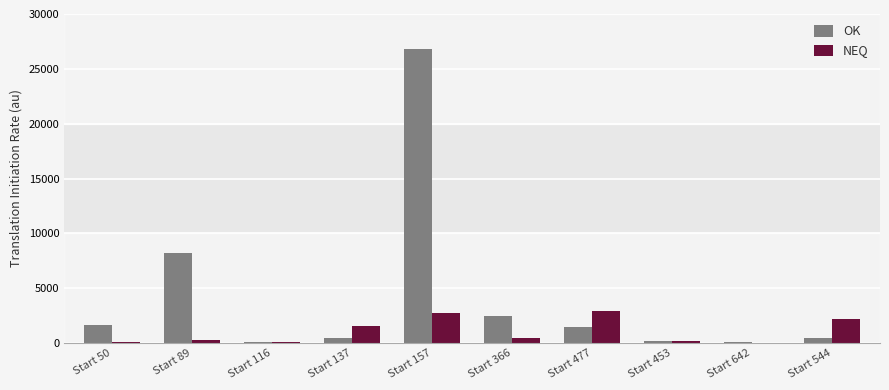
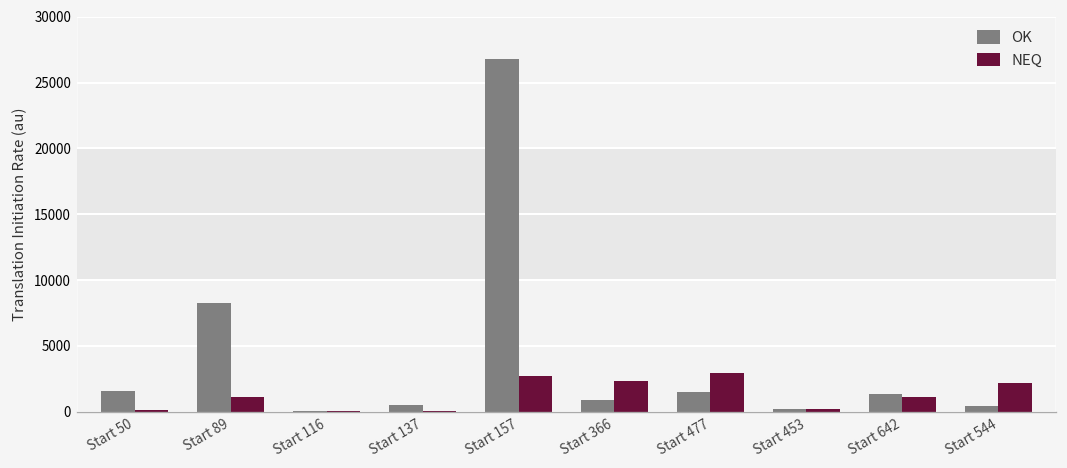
  {
    "OK": {
      "Start 50": 1600,
      "Start 89": 8200,
      "Start 137": 500,
      "Start 157": 26800,
-     "Start 366": 2500,
+     "Start 366": 900,
      "Start 477": 1500,
-     "Start 642": 100,
+     "Start 642": 1300,
      "Start 544": 400
    },
    "NEQ": {
-     "Start 89": 200,
-     "Start 137": 1500,
+     "Start 89": 1100,
+     "Start 137": 100,
      "Start 157": 2700,
-     "Start 366": 500,
+     "Start 366": 2300,
      "Start 477": 2900,
-     "Start 642": 0,
+     "Start 642": 1100,
      "Start 544": 2200
    }
  }
